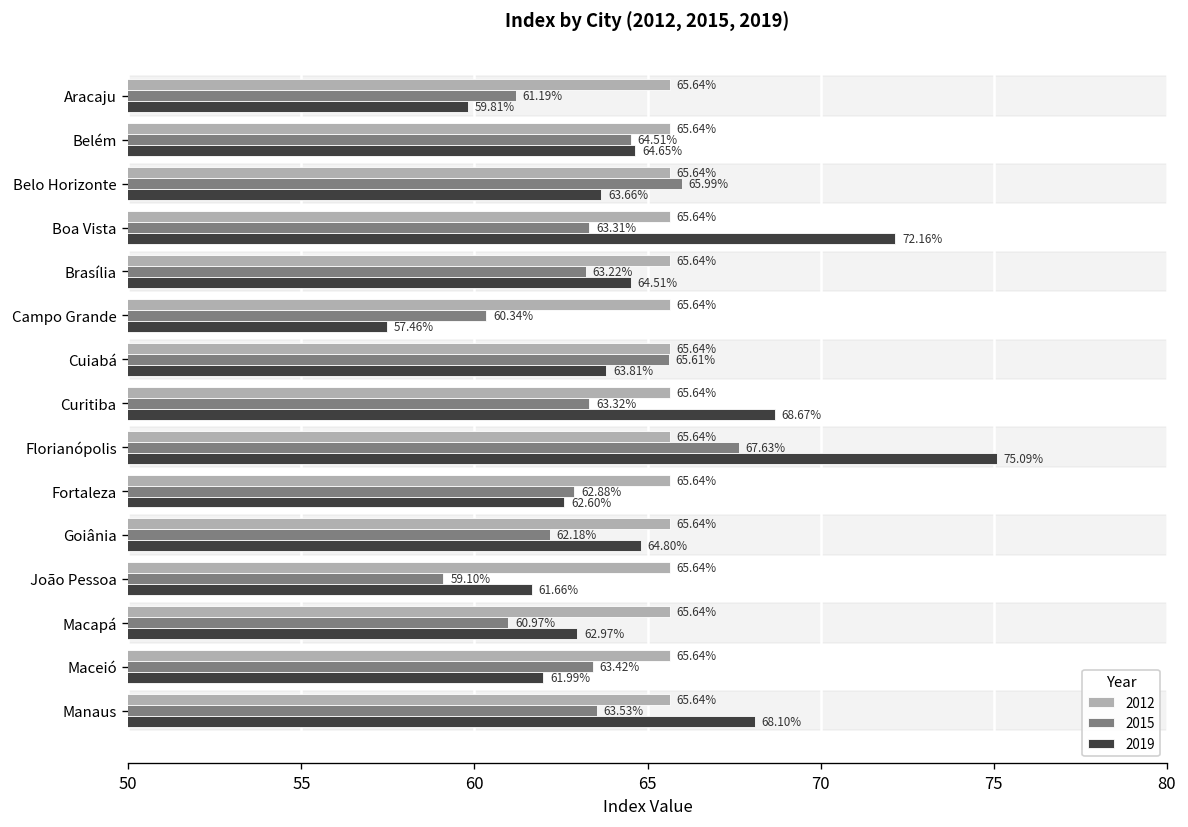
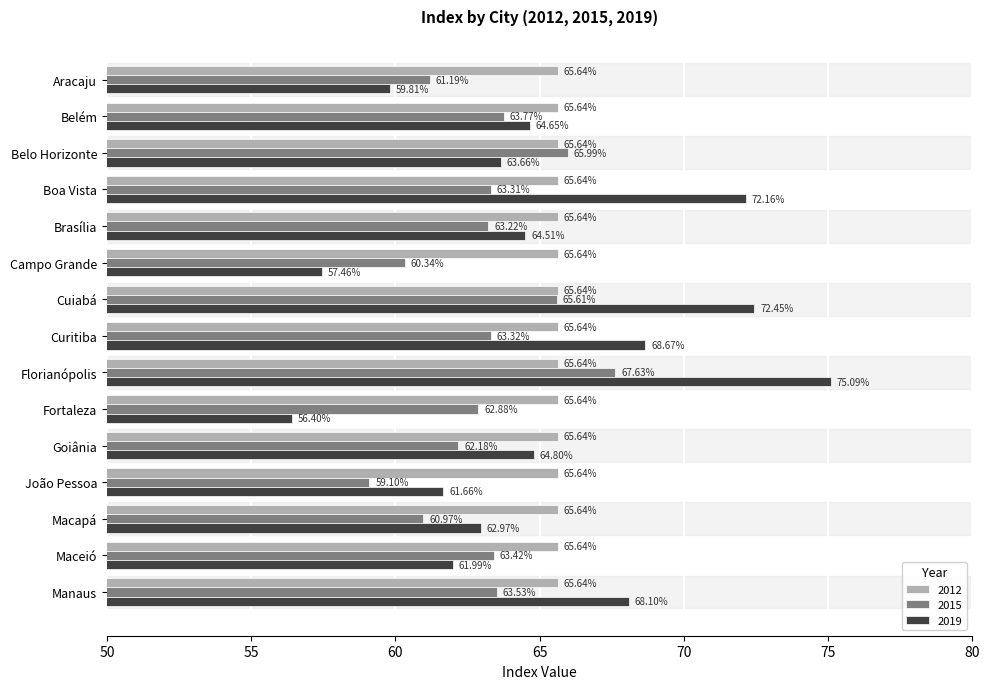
  {
    "2012": {
      "Aracaju": "65.64%",
      "Belém": "65.64%",
      "Belo Horizonte": "65.64%",
      "Boa Vista": "65.64%",
      "Brasília": "65.64%",
      "Campo Grande": "65.64%",
      "Cuiabá": "65.64%",
      "Curitiba": "65.64%",
      "Florianópolis": "65.64%",
      "Fortaleza": "65.64%",
      "Goiânia": "65.64%",
      "João Pessoa": "65.64%",
      "Macapá": "65.64%",
      "Maceió": "65.64%",
      "Manaus": "65.64%"
    },
    "2015": {
      "Aracaju": "61.19%",
-     "Belém": "64.51%",
+     "Belém": "63.77%",
      "Belo Horizonte": "65.99%",
      "Boa Vista": "63.31%",
      "Brasília": "63.22%",
      "Campo Grande": "60.34%",
      "Cuiabá": "65.61%",
      "Curitiba": "63.32%",
      "Florianópolis": "67.63%",
      "Fortaleza": "62.88%",
      "Goiânia": "62.18%",
      "João Pessoa": "59.10%",
      "Macapá": "60.97%",
      "Maceió": "63.42%",
      "Manaus": "63.53%"
    },
    "2019": {
      "Aracaju": "59.81%",
      "Belém": "64.65%",
      "Belo Horizonte": "63.66%",
      "Boa Vista": "72.16%",
      "Brasília": "64.51%",
      "Campo Grande": "57.46%",
-     "Cuiabá": "63.81%",
+     "Cuiabá": "72.45%",
      "Curitiba": "68.67%",
      "Florianópolis": "75.09%",
-     "Fortaleza": "62.60%",
+     "Fortaleza": "56.40%",
      "Goiânia": "64.80%",
      "João Pessoa": "61.66%",
      "Macapá": "62.97%",
      "Maceió": "61.99%",
      "Manaus": "68.10%"
    }
  }
